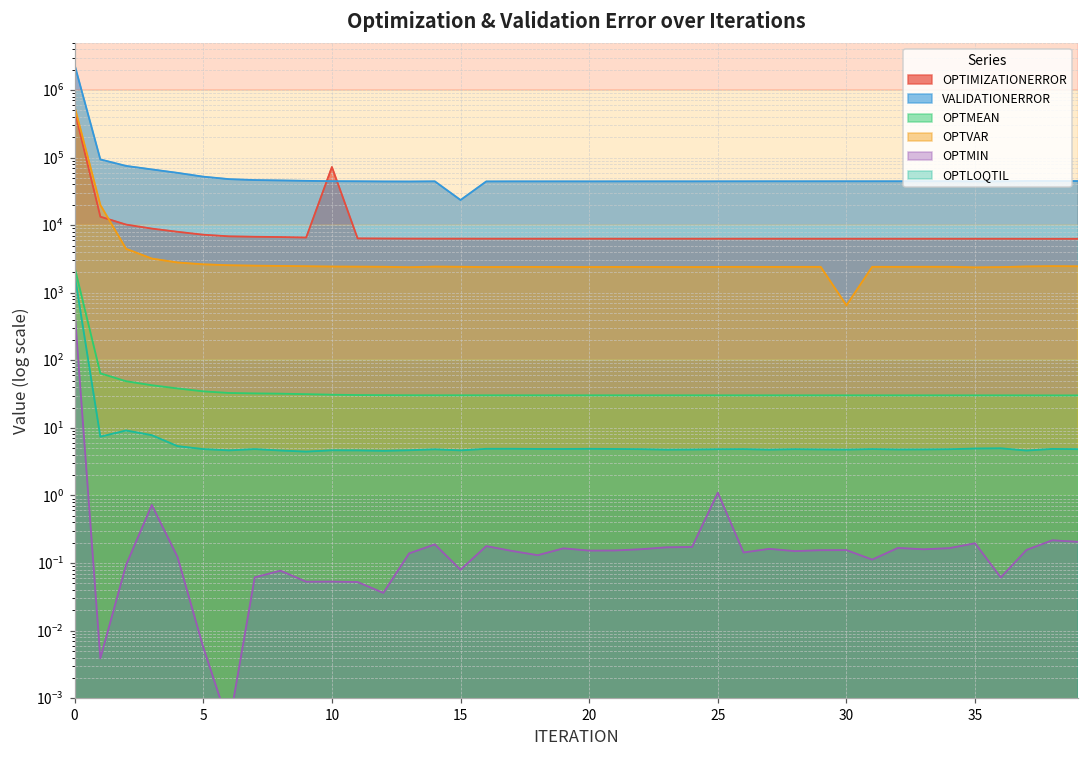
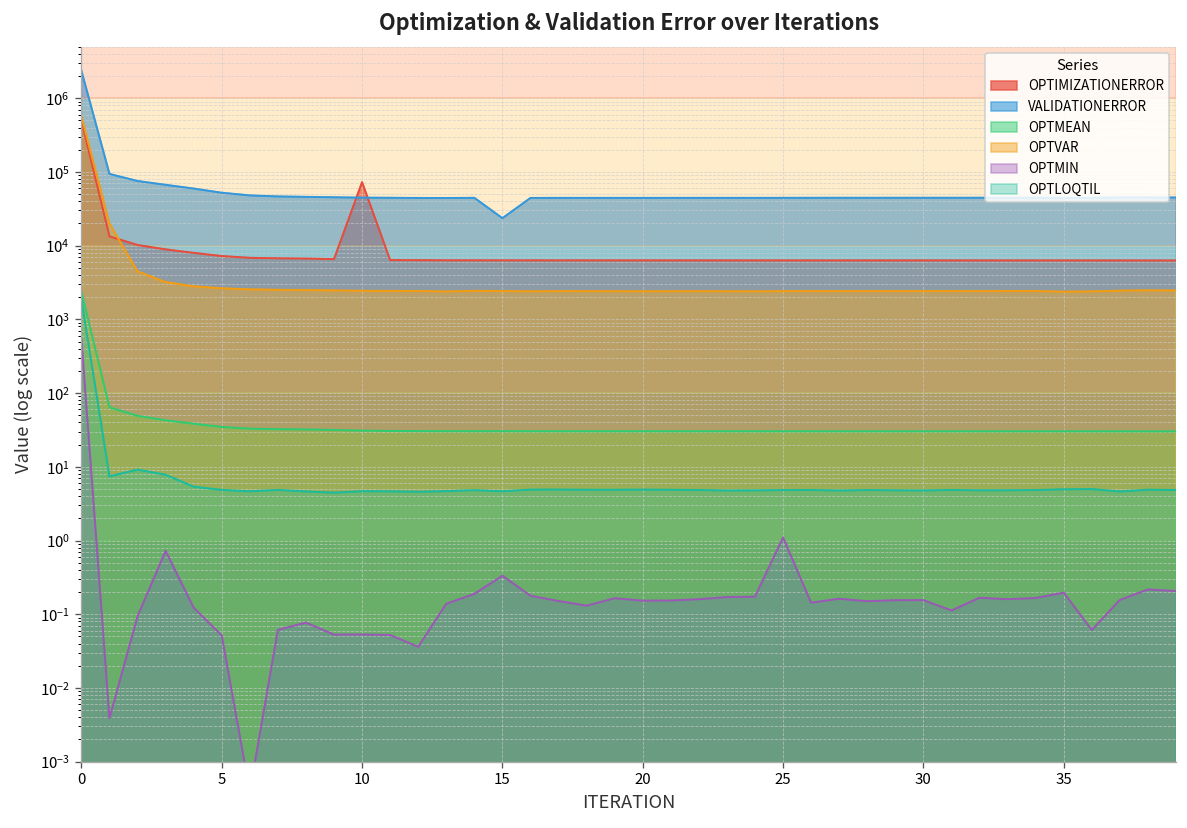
  {
    "OPTIMIZATIONERROR": {
      "0": 500000,
      "5": 7000,
      "10": 70000,
      "15": 6000,
      "20": 6000,
      "25": 6000,
      "30": 6000,
      "35": 6000
    },
    "VALIDATIONERROR": {
      "0": 2400000,
      "5": 50000,
      "10": 40000,
      "15": 24000,
      "20": 40000,
      "25": 40000,
      "30": 40000,
      "35": 40000
    },
    "OPTVAR": {
      "0": 600000,
      "5": 2600,
      "10": 2400,
      "15": 2400,
      "20": 2400,
      "25": 2400,
-     "30": 600,
+     "30": 2400,
      "35": 2400
    },
    "OPTMIN": {
      "0": 500,
-     "5": 0.006,
+     "5": 0.05,
      "10": 0.05,
-     "15": 0.08,
+     "15": 0.3,
      "20": 0.15,
      "25": 1.1,
      "30": 0.16,
      "35": 0.20
    }
  }
